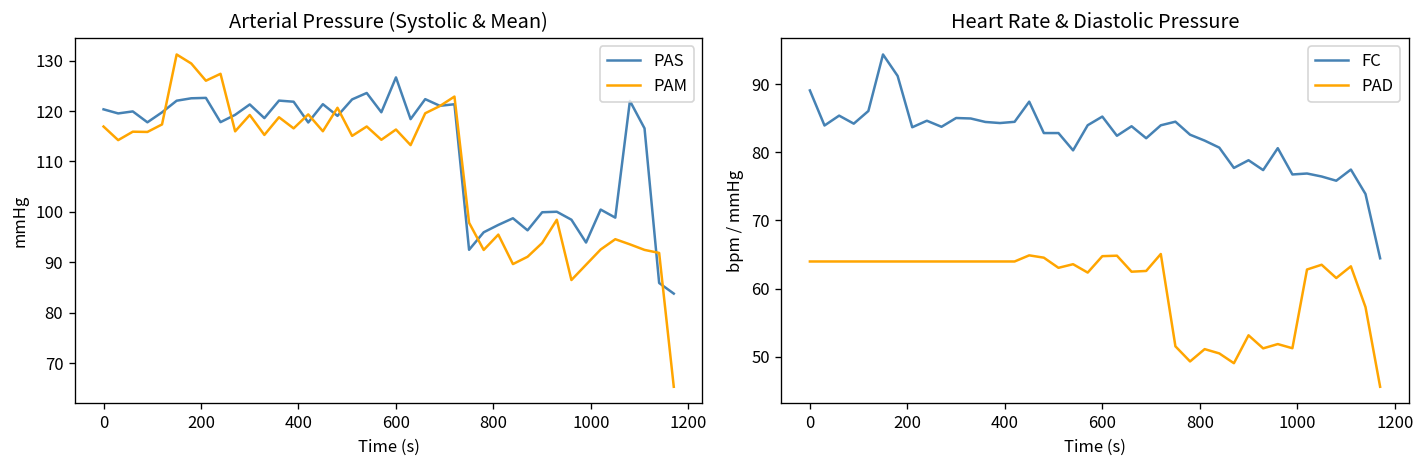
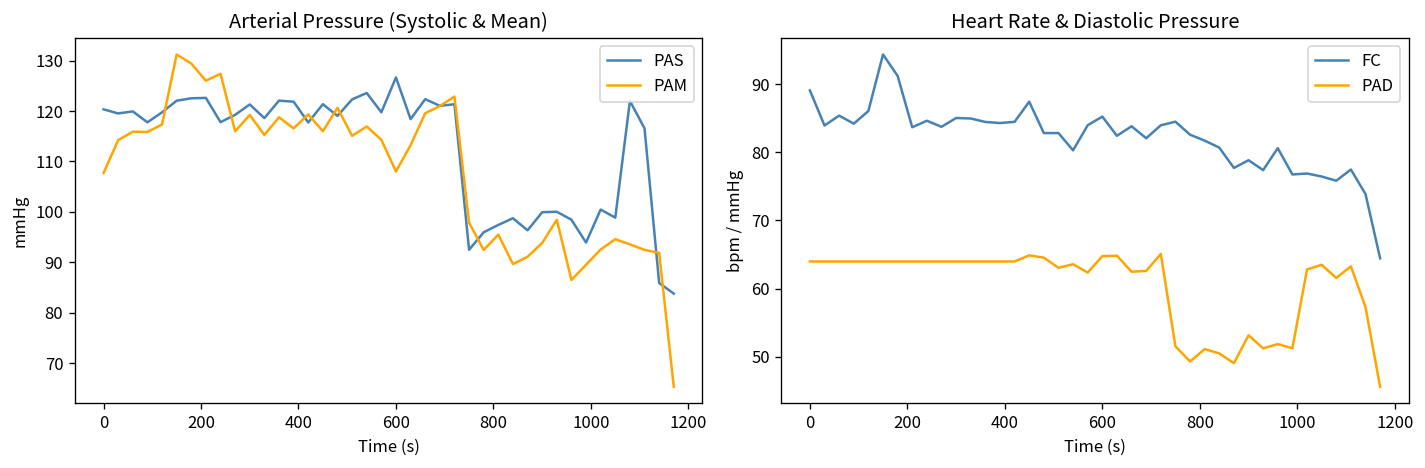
  {
    "Arterial Pressure (Systolic & Mean)": {
      "PAS": {
        "0": 120,
        "600": 127
      },
      "PAM": {
-       "0": 117,
-       "600": 116
+       "0": 108,
+       "600": 108
      }
    },
    "Heart Rate & Diastolic Pressure": {
      "FC": {
        "0": 89,
        "600": 85
      },
      "PAD": {
        "0": 64,
        "600": 65
      }
    }
  }
